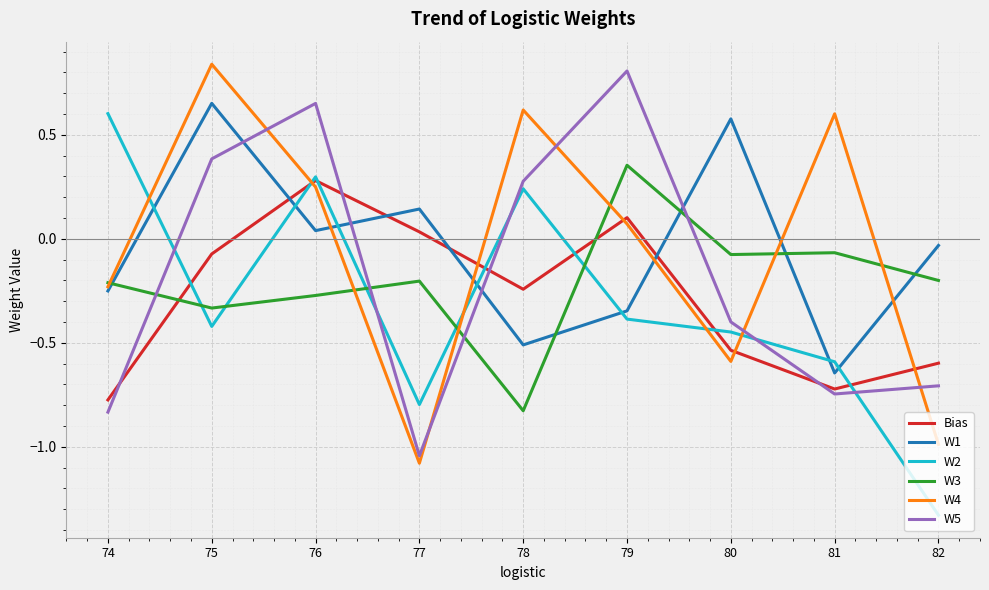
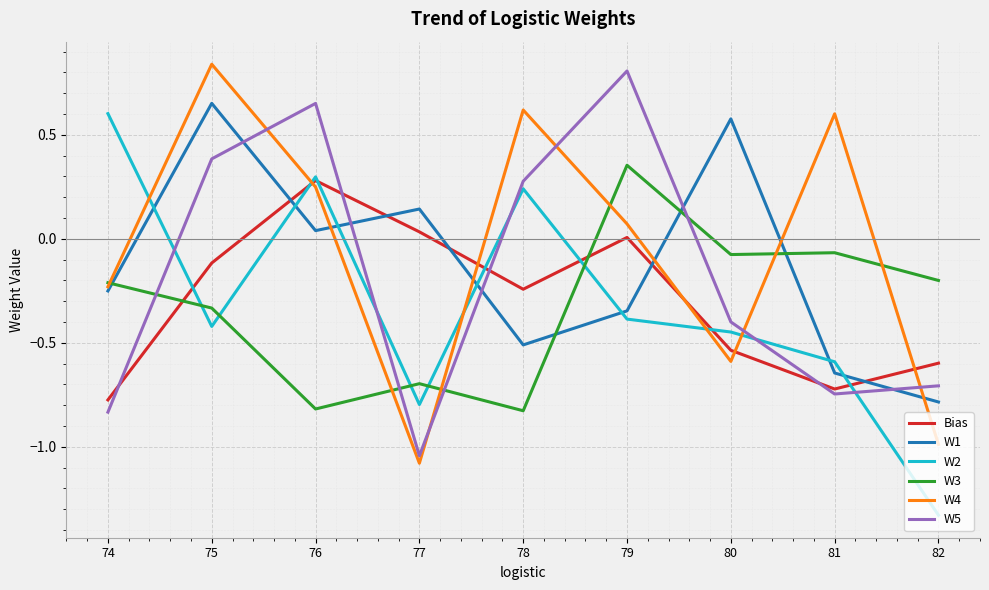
  {
    "Bias": {
      "74": -0.77,
-     "75": -0.07,
+     "75": -0.12,
      "76": 0.28,
      "77": 0.03,
      "78": -0.24,
-     "79": 0.10,
+     "79": 0.01,
      "80": -0.54,
      "81": -0.72,
      "82": -0.60
    },
    "W1": {
      "74": -0.25,
      "75": 0.65,
      "76": 0.04,
      "77": 0.14,
      "78": -0.51,
      "79": -0.35,
      "80": 0.58,
      "81": -0.65,
-     "82": -0.03
+     "82": -0.78
    },
    "W2": {
      "74": 0.60,
      "75": -0.42,
      "76": 0.30,
      "77": -0.80,
      "78": 0.24,
      "79": -0.39,
      "80": -0.45,
      "81": -0.59
    },
    "W3": {
      "74": -0.21,
      "75": -0.33,
-     "76": -0.27,
-     "77": -0.20,
+     "76": -0.82,
+     "77": -0.70,
      "78": -0.83,
      "79": 0.35,
      "80": -0.08,
      "81": -0.07,
      "82": -0.20
    },
    "W4": {
      "74": -0.23,
      "75": 0.84,
      "76": 0.25,
      "77": -1.08,
      "78": 0.62,
      "79": 0.07,
      "80": -0.59,
      "81": 0.60
    },
    "W5": {
      "74": -0.83,
      "75": 0.38,
      "76": 0.65,
      "77": -1.04,
      "78": 0.28,
      "79": 0.81,
      "80": -0.40,
      "81": -0.75,
      "82": -0.71
    }
  }
